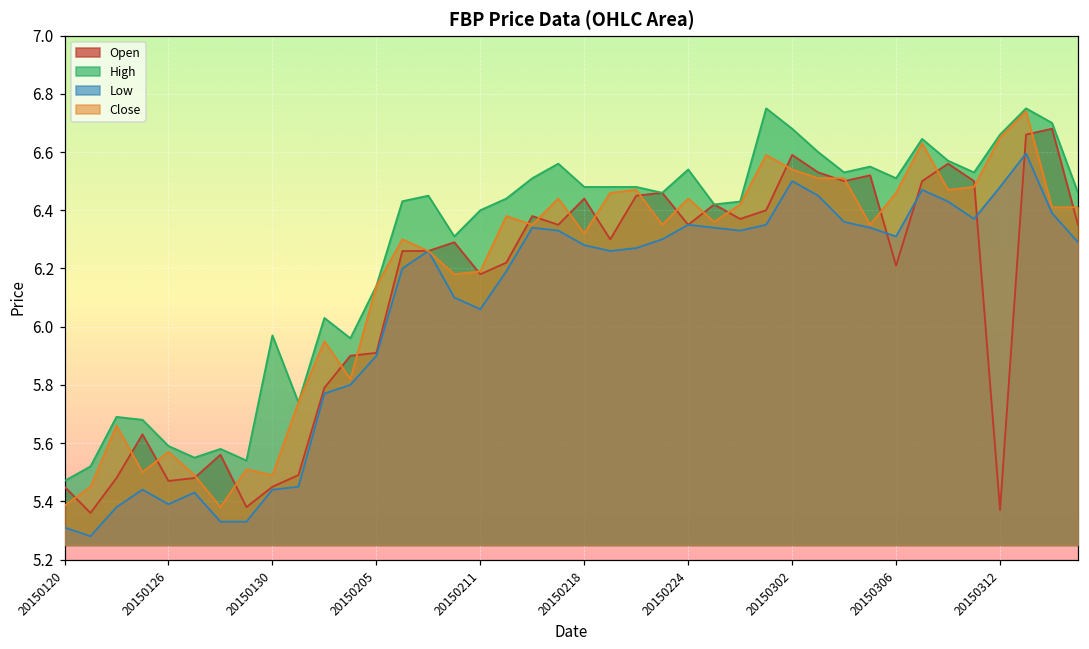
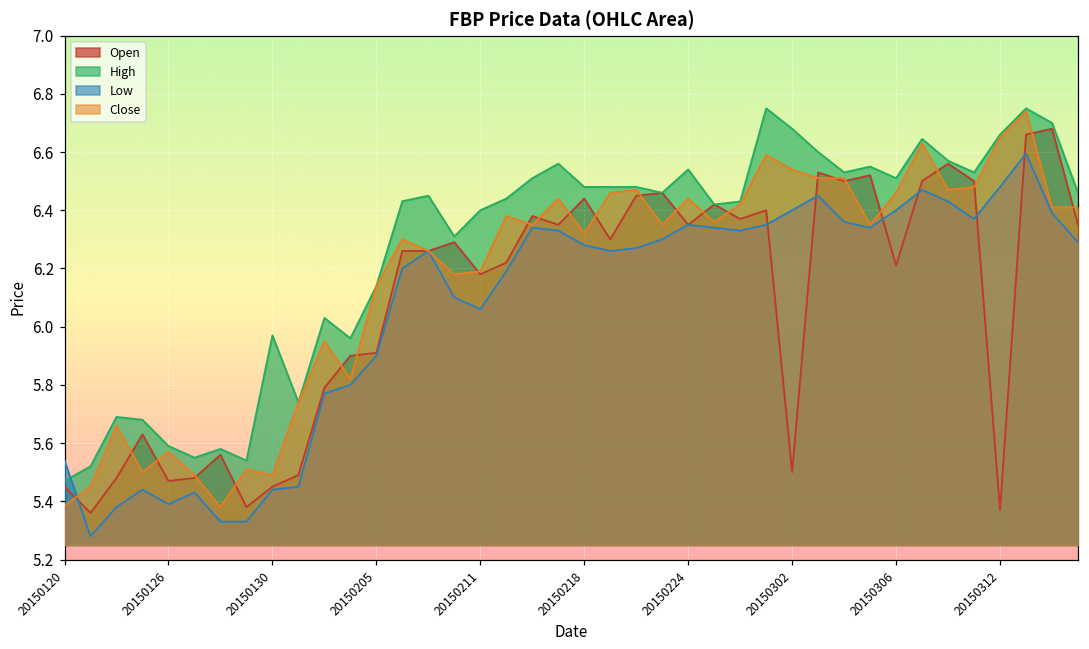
  {
    "Open": {
      "20150120": 5.45,
      "20150126": 5.47,
      "20150130": 5.45,
      "20150205": 5.91,
      "20150211": 6.18,
      "20150218": 6.44,
-     "20150302": 6.59,
+     "20150302": 5.50,
      "20150306": 6.21,
      "20150312": 5.37
    },
    "High": {
      "20150120": 5.47,
      "20150126": 5.59,
      "20150130": 5.97,
      "20150211": 6.40,
      "20150218": 6.48,
      "20150224": 6.54,
      "20150302": 6.68,
      "20150306": 6.51,
      "20150312": 6.66
    },
    "Low": {
-     "20150120": 5.31,
+     "20150120": 5.54,
      "20150126": 5.39,
      "20150130": 5.44,
      "20150205": 5.90,
      "20150211": 6.06,
      "20150218": 6.28,
-     "20150302": 6.5,
-     "20150306": 6.31,
+     "20150302": 6.4,
+     "20150306": 6.40,
      "20150312": 6.48
    },
    "Close": {
      "20150120": 5.39,
      "20150126": 5.57,
      "20150130": 5.49,
      "20150211": 6.19,
      "20150218": 6.32,
      "20150224": 6.44,
      "20150302": 6.54,
      "20150306": 6.46,
      "20150312": 6.65
    }
  }
